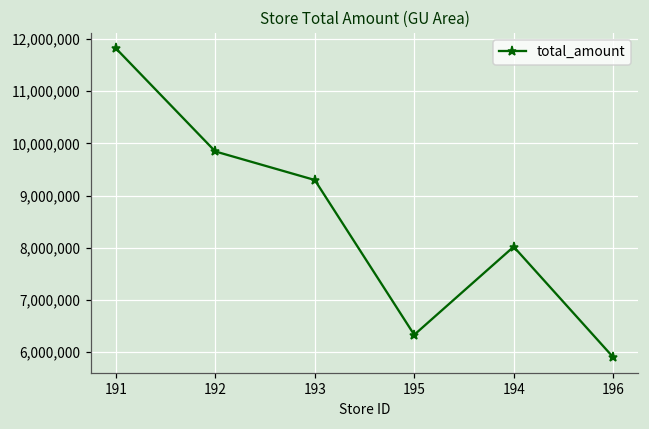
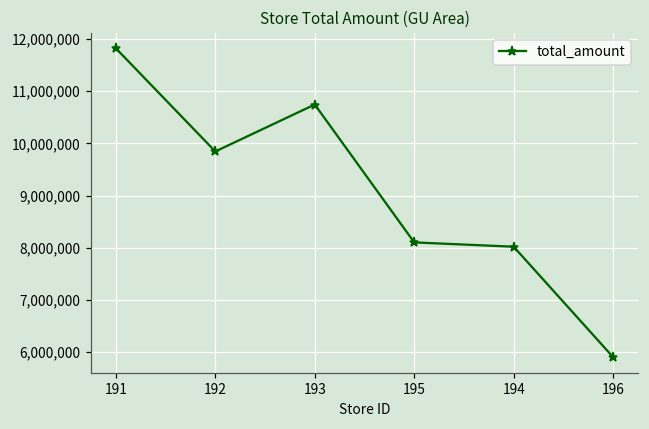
  {
    "191": "11,800,000",
    "192": "9,800,000",
-   "193": "9,300,000",
-   "195": "6,300,000",
+   "193": "10,700,000",
+   "195": "8,100,000",
    "194": "8,000,000",
    "196": "5,900,000"
  }
